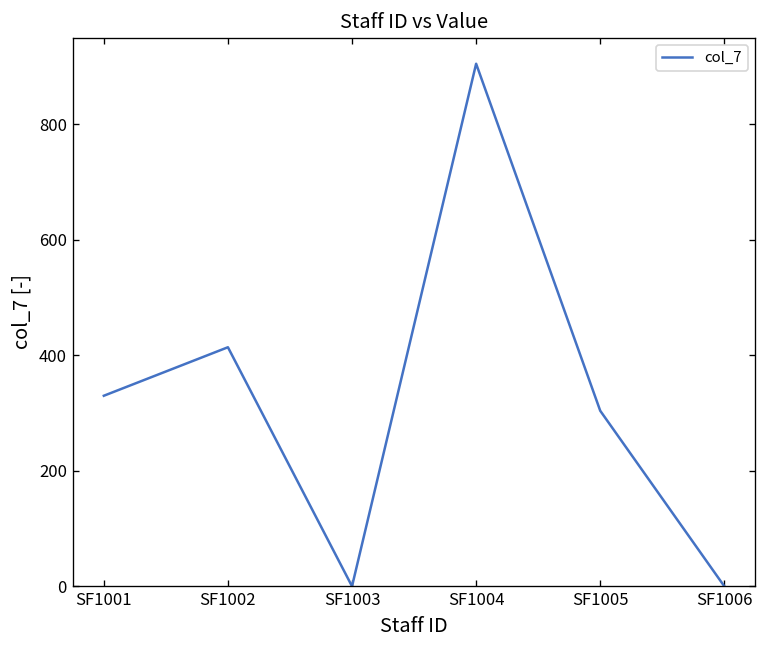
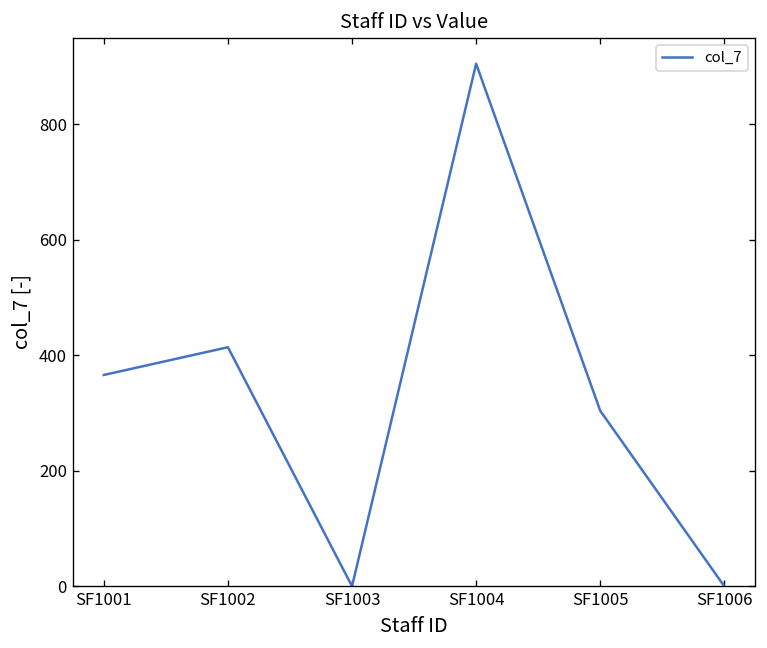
  {
-   "SF1001": 330,
+   "SF1001": 370,
    "SF1002": 410,
    "SF1003": 0,
    "SF1004": 910,
    "SF1005": 300,
    "SF1006": 0
  }
